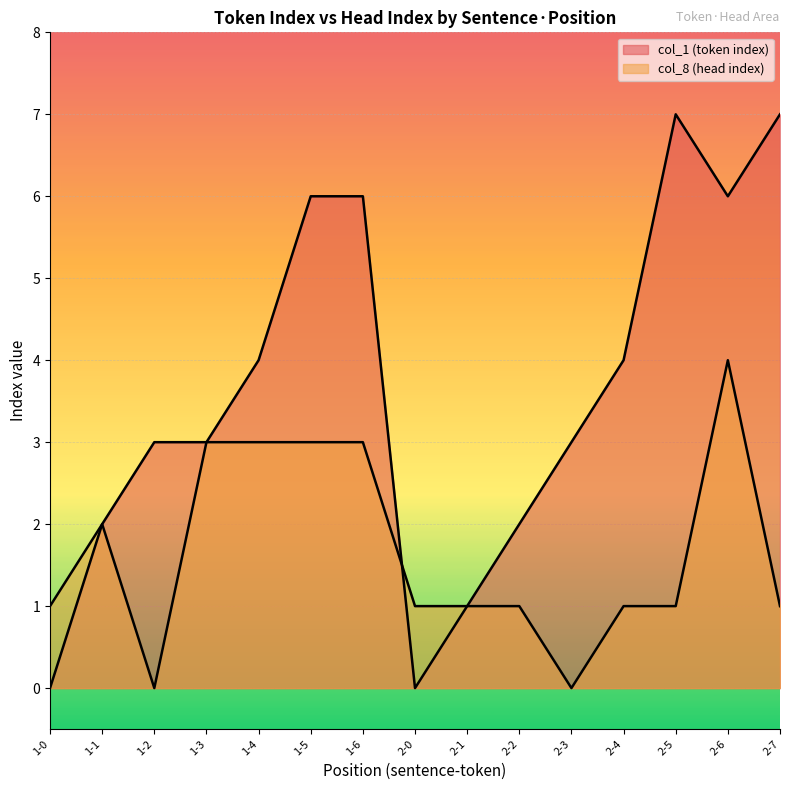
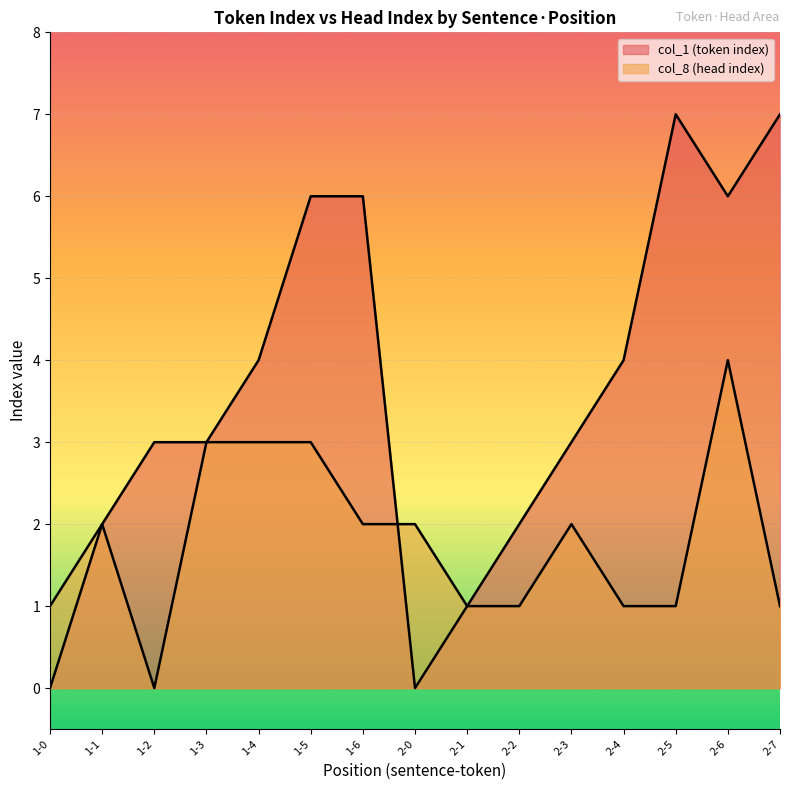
  {
    "col_1 (token index)": {
      "1-0": 0,
      "1-2": 3,
      "1-4": 4,
      "1-5": 6,
      "1-6": 6,
      "2-0": 0,
      "2-2": 2,
      "2-3": 3,
      "2-4": 4,
      "2-5": 7,
      "2-6": 6,
      "2-7": 7
    },
    "col_8 (head index)": {
      "1-0": 1,
      "1-2": 0,
      "1-4": 3,
      "1-5": 3,
-     "1-6": 3,
-     "2-0": 1,
+     "1-6": 2,
+     "2-0": 2,
      "2-2": 1,
-     "2-3": 0,
+     "2-3": 2,
      "2-4": 1,
      "2-5": 1,
      "2-6": 4,
      "2-7": 1
    }
  }
